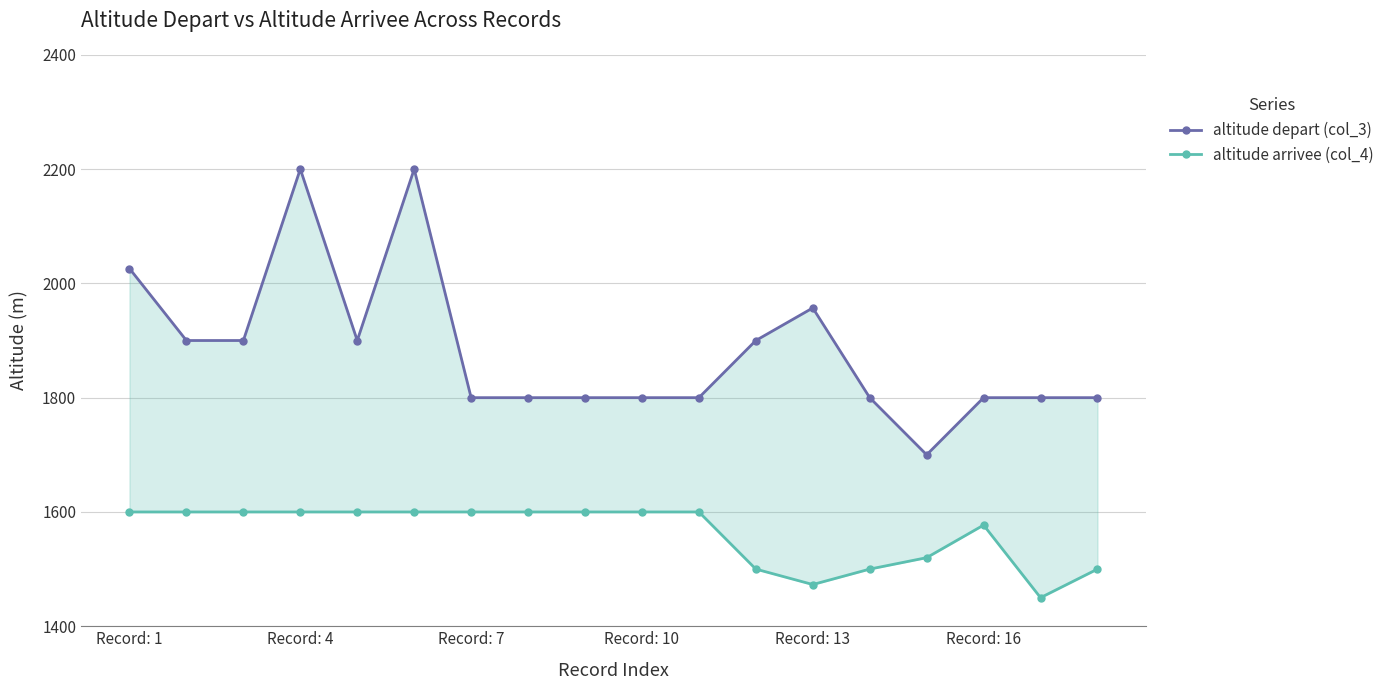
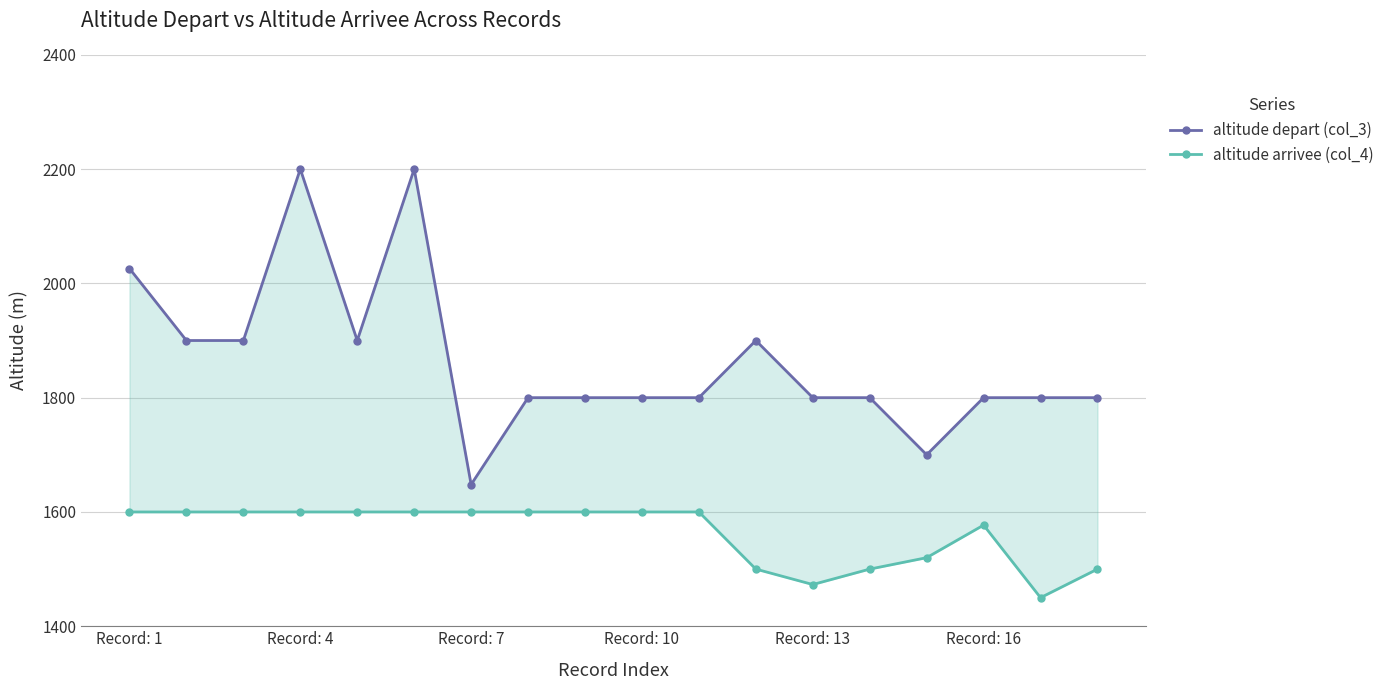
  {
    "altitude depart (col_3)": {
      "Record: 1": 2030,
      "Record: 4": 2200,
-     "Record: 7": 1800,
+     "Record: 7": 1650,
      "Record: 10": 1800,
-     "Record: 13": 1960,
+     "Record: 13": 1800,
      "Record: 16": 1800
    },
    "altitude arrivee (col_4)": {
      "Record: 1": 1600,
      "Record: 4": 1600,
      "Record: 7": 1600,
      "Record: 10": 1600,
      "Record: 13": 1470,
      "Record: 16": 1580
    }
  }
